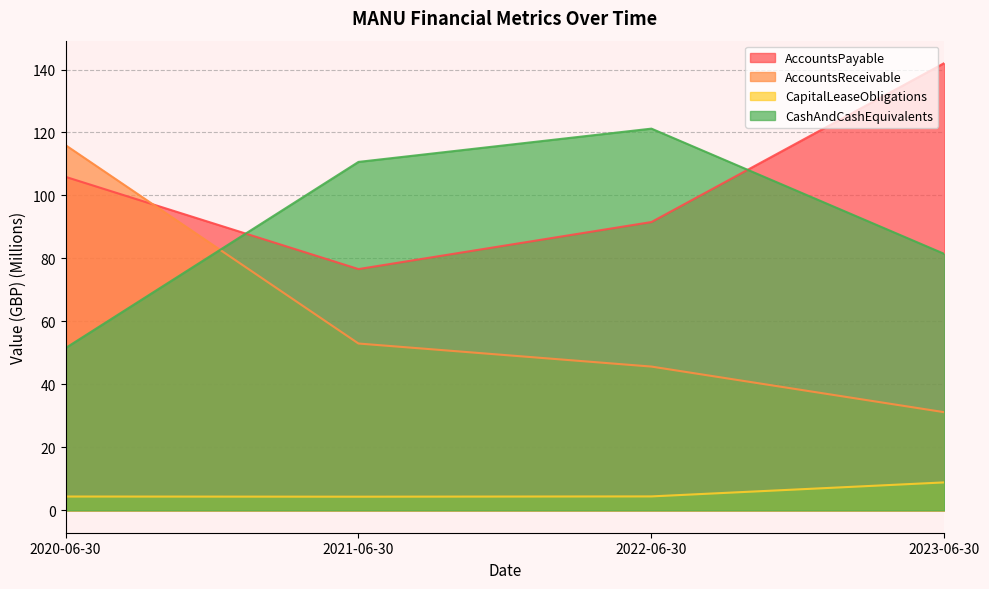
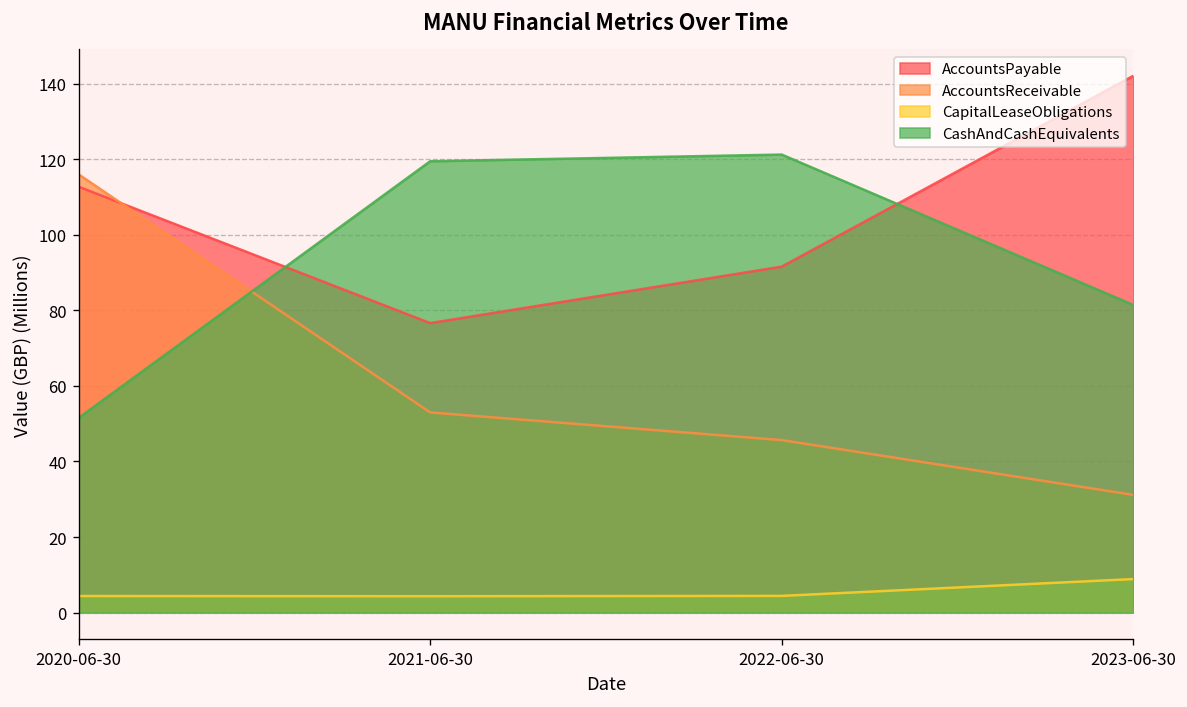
  {
    "AccountsPayable": {
-     "2020-06-30": 106,
+     "2020-06-30": 113,
      "2021-06-30": 77,
      "2022-06-30": 92,
      "2023-06-30": 142
    },
    "AccountsReceivable": {
      "2020-06-30": 116,
      "2021-06-30": 53,
      "2022-06-30": 46,
      "2023-06-30": 31
    },
    "CapitalLeaseObligations": {
      "2020-06-30": 4,
      "2021-06-30": 4,
      "2022-06-30": 4,
      "2023-06-30": 9
    },
    "CashAndCashEquivalents": {
      "2020-06-30": 52,
-     "2021-06-30": 111,
+     "2021-06-30": 119,
      "2022-06-30": 121,
      "2023-06-30": 81
    }
  }
